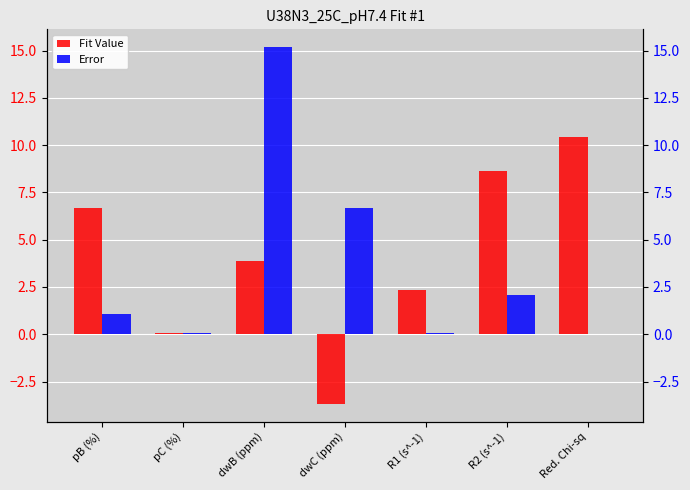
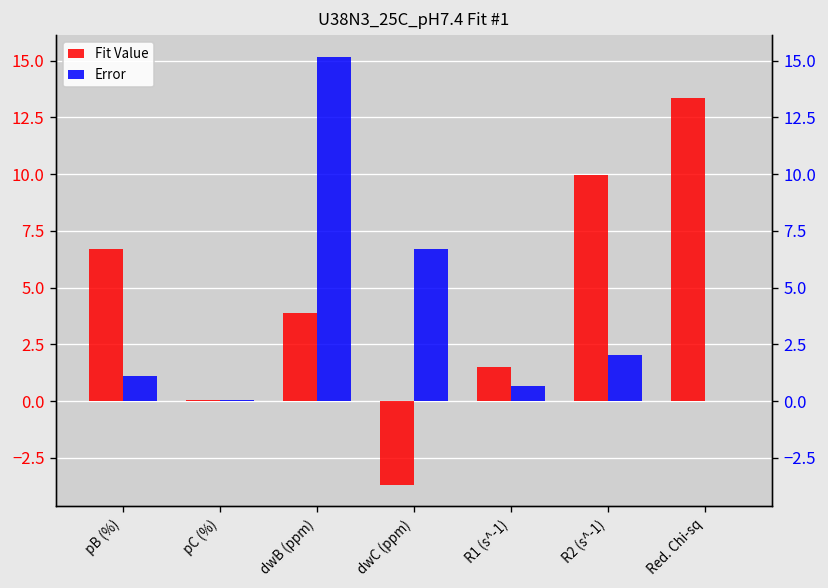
  {
    "Fit Value": {
      "pB (%)": 6.7,
      "dwB (ppm)": 3.9,
      "dwC (ppm)": -3.7,
-     "R1 (s^-1)": 2.4,
-     "R2 (s^-1)": 8.6,
-     "Red. Chi-sq": 10.5
+     "R1 (s^-1)": 1.5,
+     "R2 (s^-1)": 10.0,
+     "Red. Chi-sq": 13.3
    },
    "Error": {
      "pB (%)": 1.1,
      "dwB (ppm)": 15.2,
      "dwC (ppm)": 6.7,
-     "R1 (s^-1)": 0.1,
+     "R1 (s^-1)": 0.7,
      "R2 (s^-1)": 2.1,
      "Red. Chi-sq": 0.0
    }
  }
